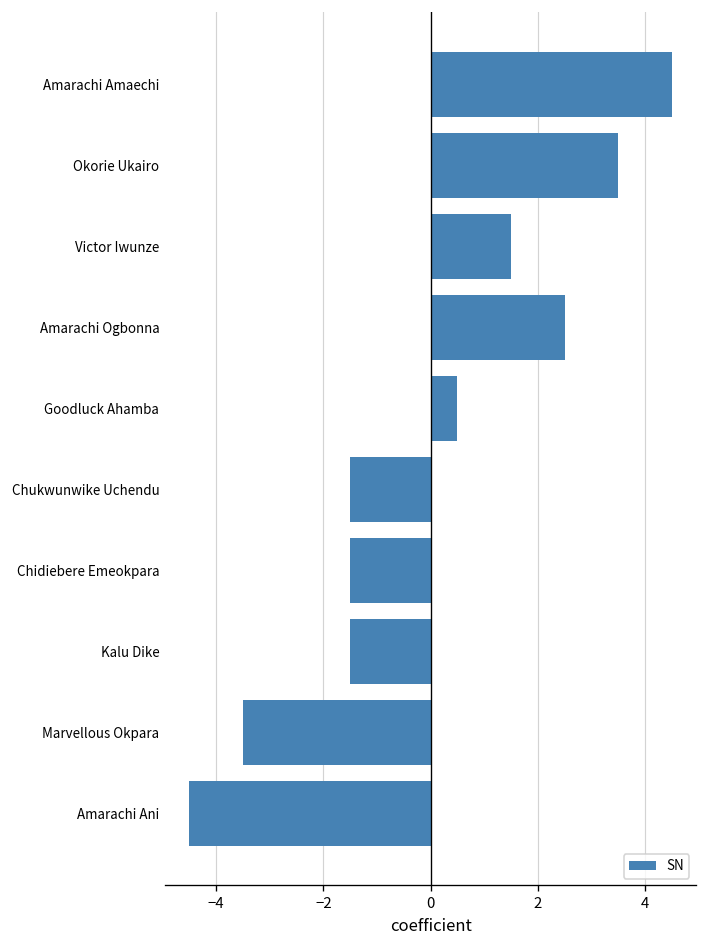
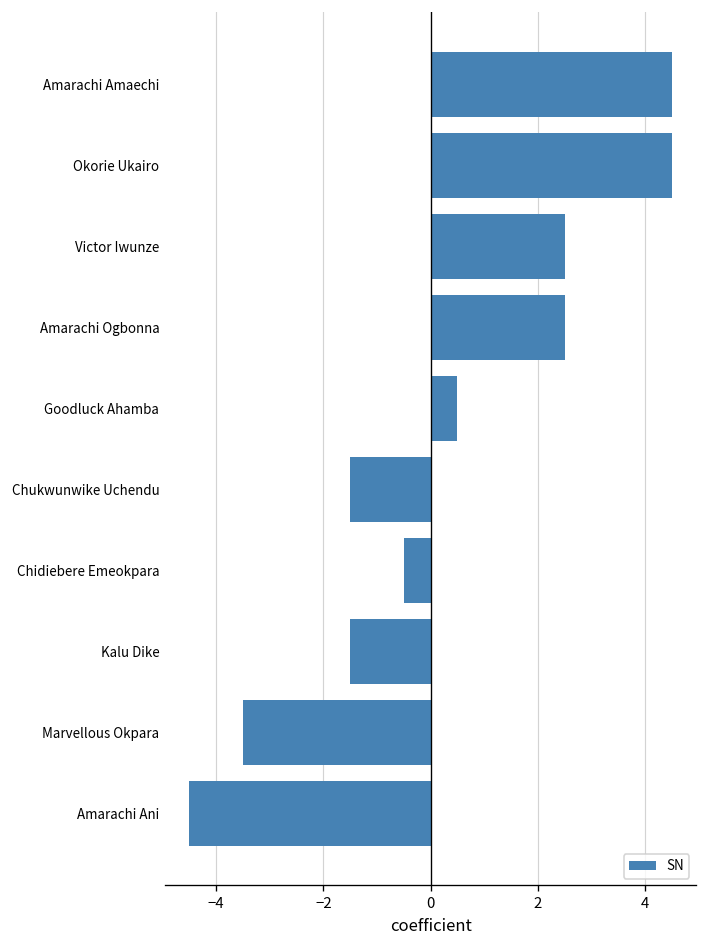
  {
    "Amarachi Amaechi": 4.5,
-   "Okorie Ukairo": 3.5,
-   "Victor Iwunze": 1.5,
+   "Okorie Ukairo": 4.5,
+   "Victor Iwunze": 2.5,
    "Amarachi Ogbonna": 2.5,
    "Goodluck Ahamba": 0.5,
    "Chukwunwike Uchendu": -1.5,
-   "Chidiebere Emeokpara": -1.5,
+   "Chidiebere Emeokpara": -0.5,
    "Kalu Dike": -1.5,
    "Marvellous Okpara": -3.5,
    "Amarachi Ani": -4.5
  }
